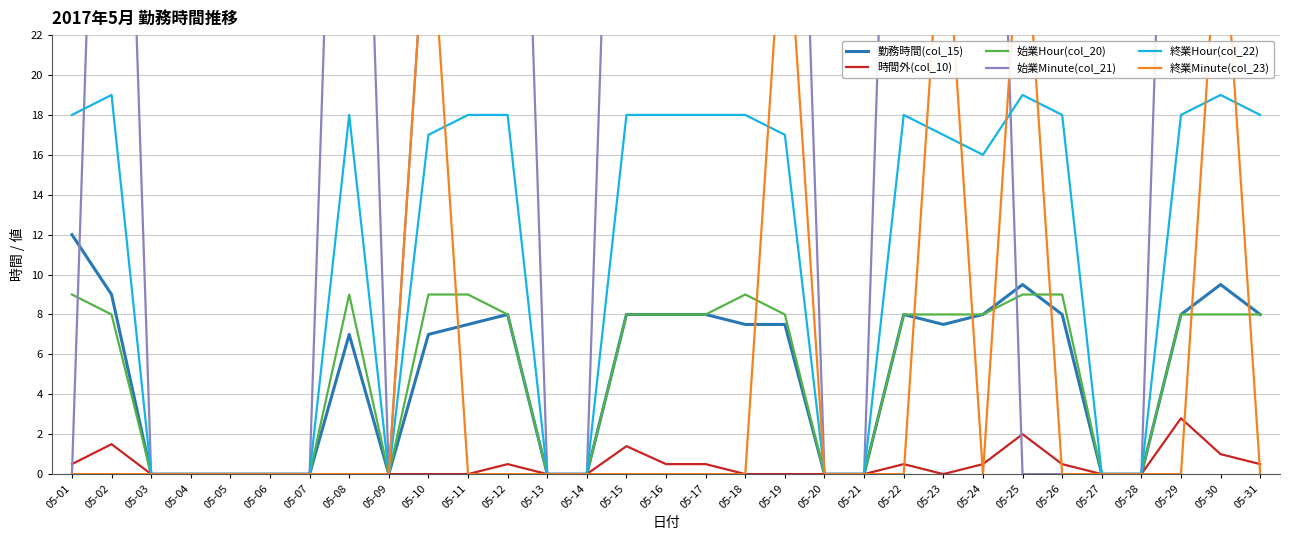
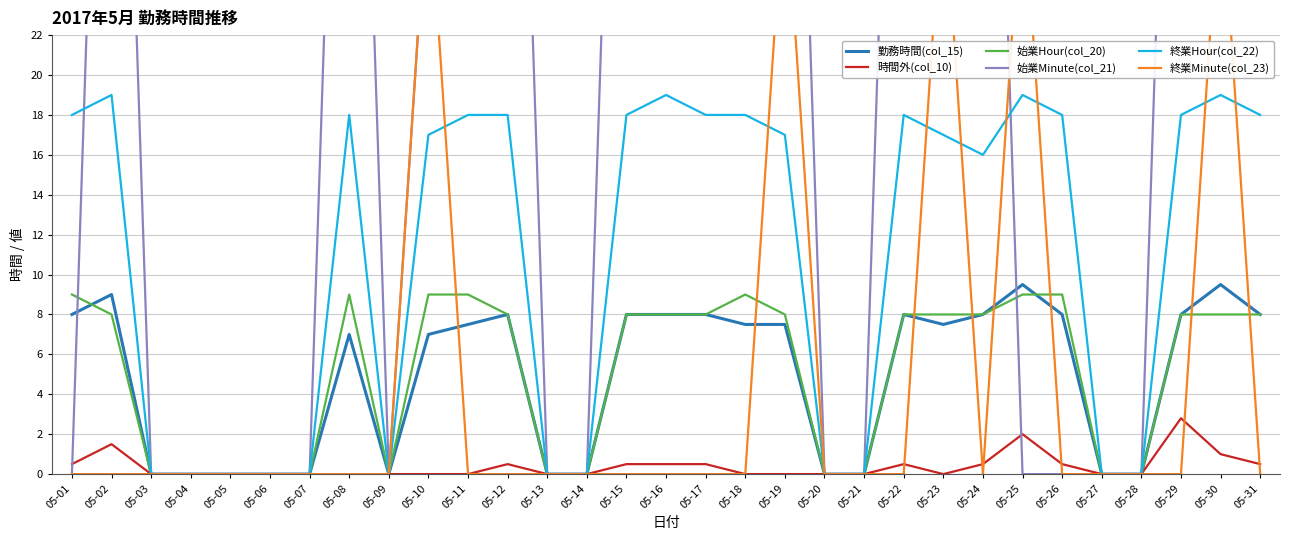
  {
    "勤務時間(col_15)": {
-     "05-01": 12,
+     "05-01": 8,
      "05-02": 9,
      "05-08": 7,
      "05-10": 7,
      "05-11": 7.5,
      "05-18": 7.5,
      "05-19": 7.5,
      "05-23": 7.5,
      "05-25": 9.5,
      "05-26": 8,
      "05-30": 9.5
    },
    "時間外(col_10)": {
      "05-01": 0.5,
      "05-02": 1.5,
      "05-10": 0.0,
      "05-12": 0.5,
-     "05-15": 1.4,
+     "05-15": 0.5,
      "05-16": 0.5,
      "05-17": 0.5,
      "05-19": 0.0,
      "05-22": 0.5,
      "05-23": 0.0,
      "05-24": 0.5,
      "05-25": 2.0,
      "05-26": 0.5,
      "05-29": 2.8,
      "05-30": 1.0,
      "05-31": 0.5
    },
    "始業Hour(col_20)": {
      "05-01": 9.0,
      "05-02": 8.0,
      "05-08": 9.0,
      "05-10": 9.0,
      "05-11": 9.0,
      "05-18": 9.0,
      "05-19": 8.0,
      "05-23": 8.0,
      "05-25": 9.0,
      "05-26": 9.0,
      "05-30": 8.0
    },
    "始業Minute(col_21)": {
      "05-25": 0.0
    },
    "終業Hour(col_22)": {
      "05-01": 18,
      "05-02": 19,
      "05-08": 18,
      "05-10": 17,
      "05-11": 18,
      "05-12": 18,
      "05-15": 18,
-     "05-16": 18,
+     "05-16": 19,
      "05-17": 18,
      "05-18": 18,
      "05-19": 17,
      "05-22": 18,
      "05-23": 17,
      "05-24": 16,
      "05-25": 19,
      "05-26": 18,
      "05-29": 18,
      "05-30": 19,
      "05-31": 18
    },
    "終業Minute(col_23)": {
      "05-02": 0.0,
      "05-12": 0.0,
      "05-15": 0.0,
      "05-16": 0.0,
      "05-17": 0.0,
      "05-22": 0.0,
      "05-24": 0.0,
      "05-29": 0.0,
      "05-31": 0.0
    }
  }
